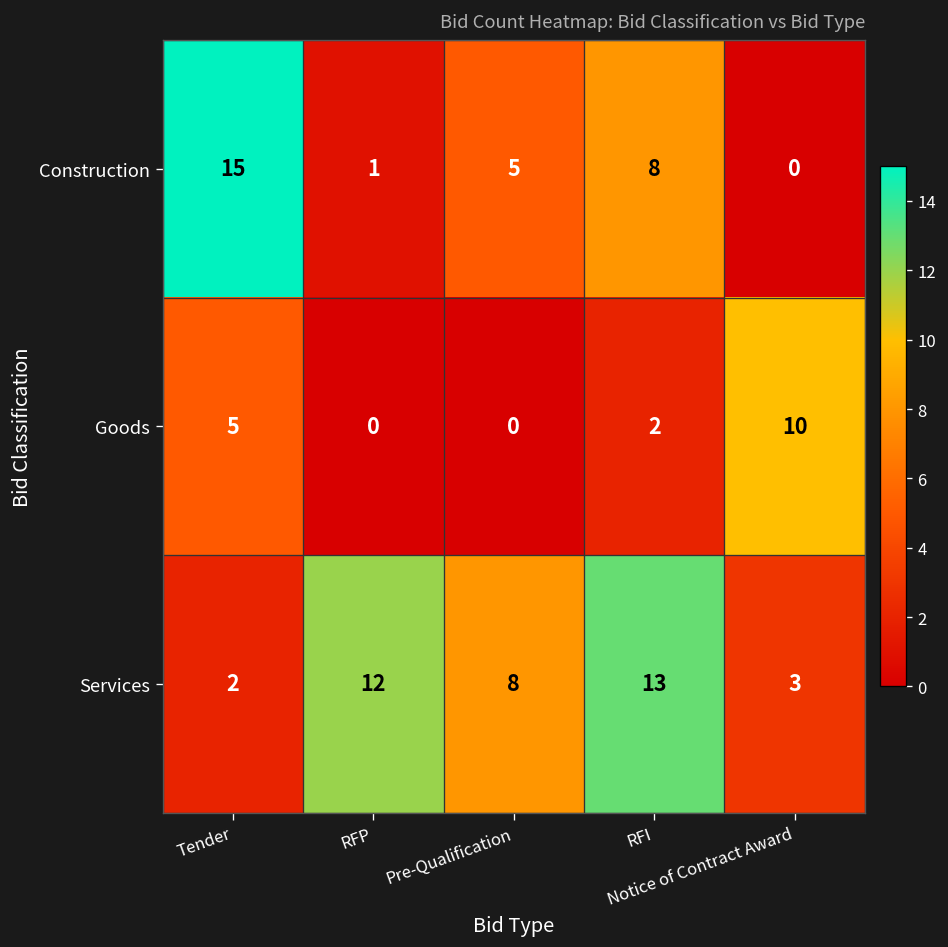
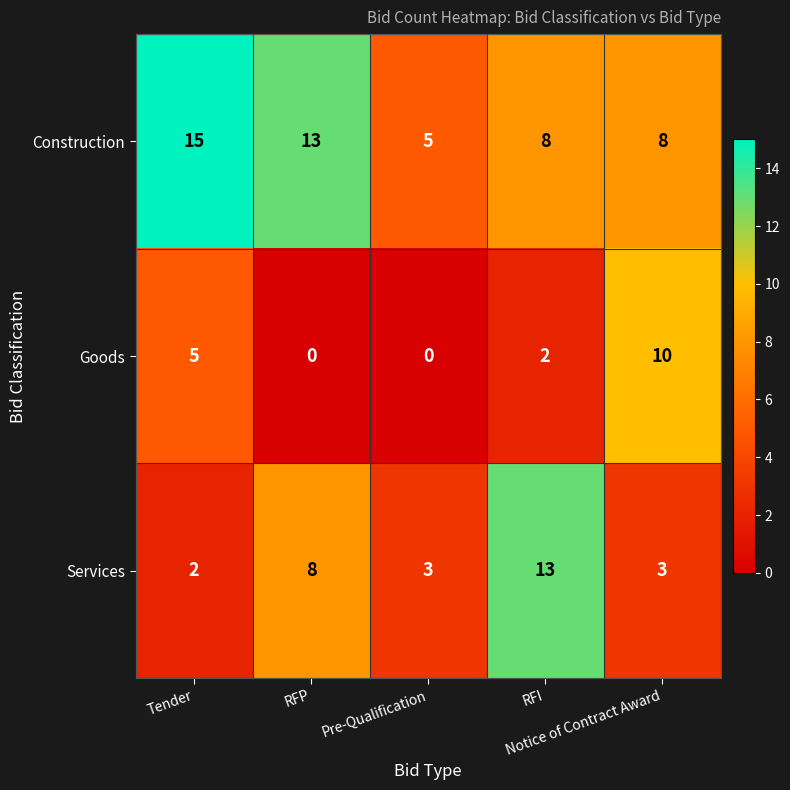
  {
    "Construction": {
      "Tender": 15,
-     "RFP": 1,
+     "RFP": 13,
      "Pre-Qualification": 5,
      "RFI": 8,
-     "Notice of Contract Award": 0
+     "Notice of Contract Award": 8
    },
    "Goods": {
      "Tender": 5,
      "RFP": 0,
      "Pre-Qualification": 0,
      "RFI": 2,
      "Notice of Contract Award": 10
    },
    "Services": {
      "Tender": 2,
-     "RFP": 12,
-     "Pre-Qualification": 8,
+     "RFP": 8,
+     "Pre-Qualification": 3,
      "RFI": 13,
      "Notice of Contract Award": 3
    }
  }
